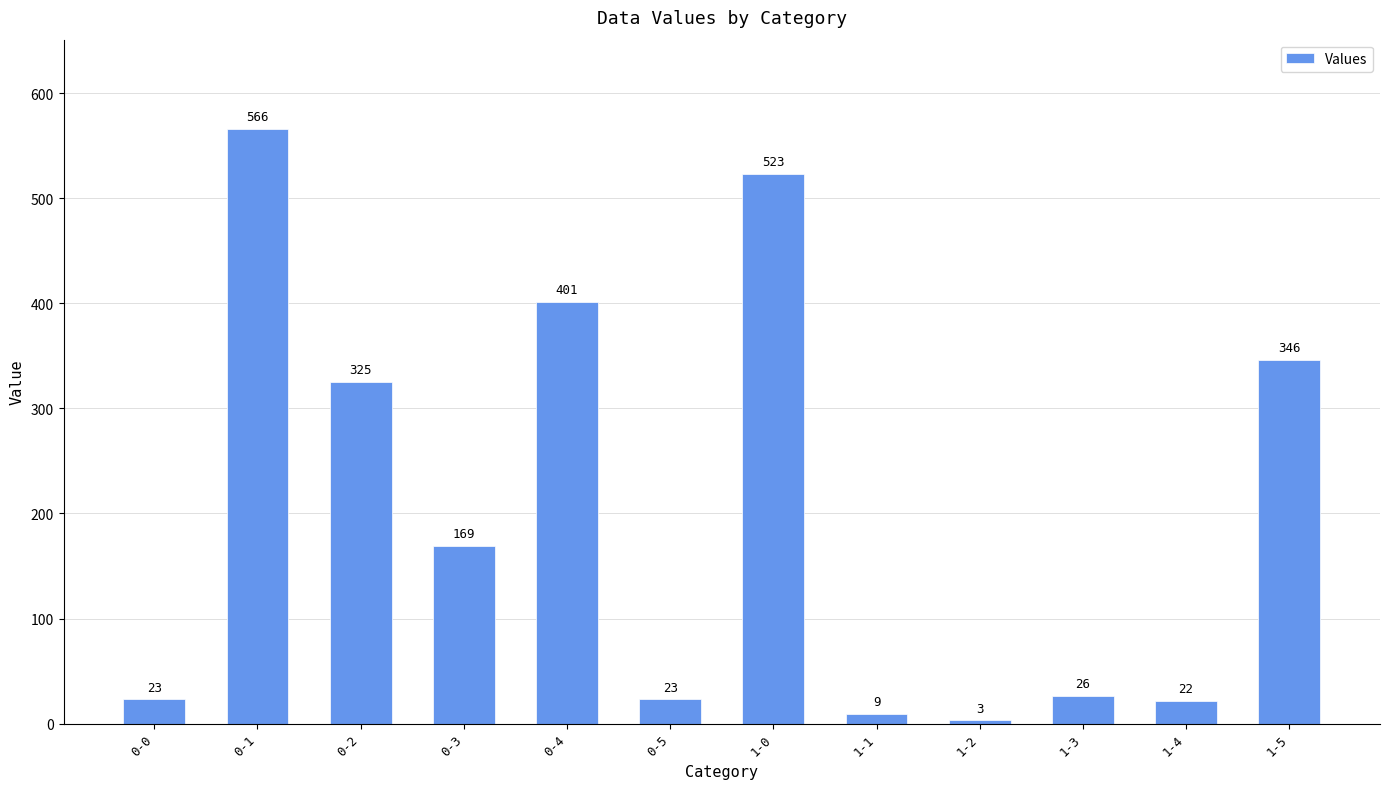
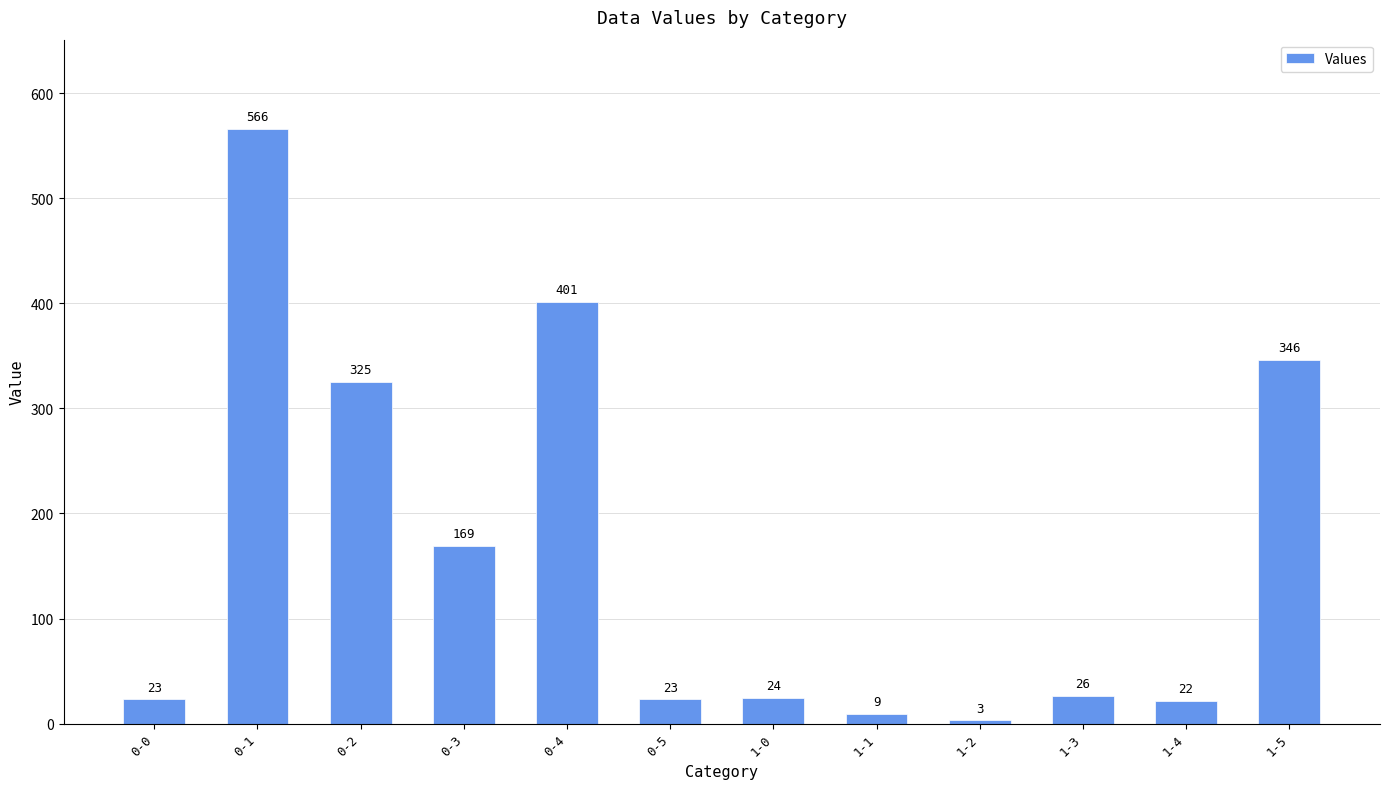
  {
    "0-0": 23,
    "0-1": 566,
    "0-2": 325,
    "0-3": 169,
    "0-4": 401,
    "0-5": 23,
-   "1-0": 523,
+   "1-0": 24,
    "1-1": 9,
    "1-2": 3,
    "1-3": 26,
    "1-4": 22,
    "1-5": 346
  }
